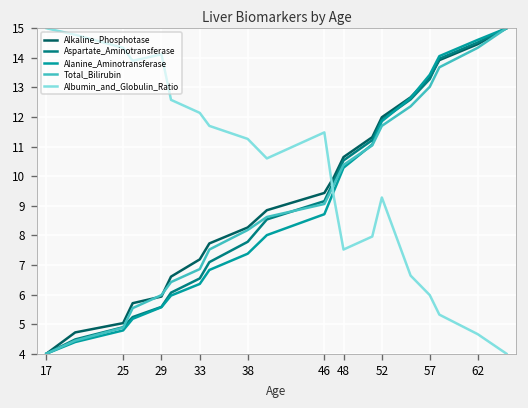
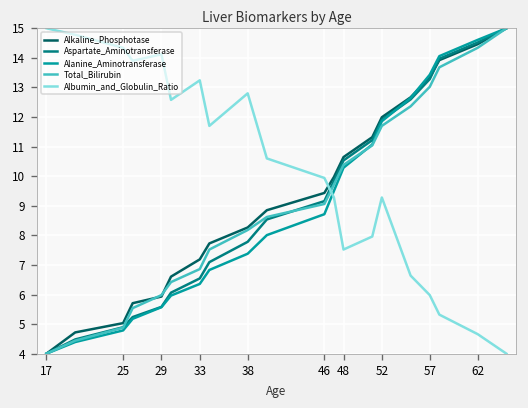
  {
    "Total_Bilirubin": {
      "33": 6.9,
      "52": 11.7,
      "57": 13.0,
      "62": 14.3
    },
    "Albumin_and_Globulin_Ratio": {
      "17": 15.0,
-     "33": 12.1,
-     "38": 11.3,
-     "46": 11.5,
+     "33": 13.2,
+     "38": 12.8,
+     "46": 9.9,
      "48": 7.5,
      "52": 9.3,
      "57": 6.0,
      "62": 4.7
    }
  }
